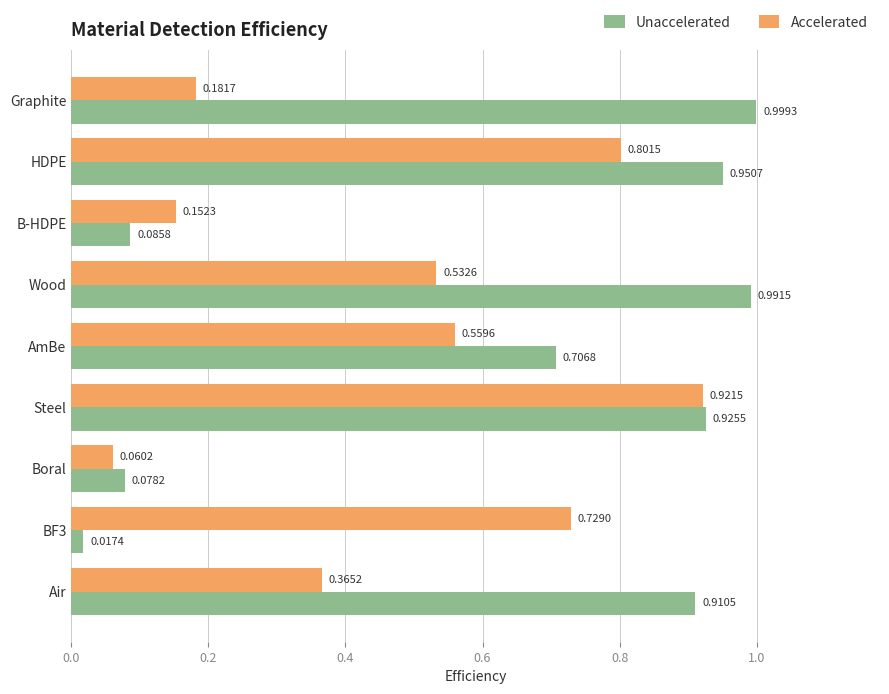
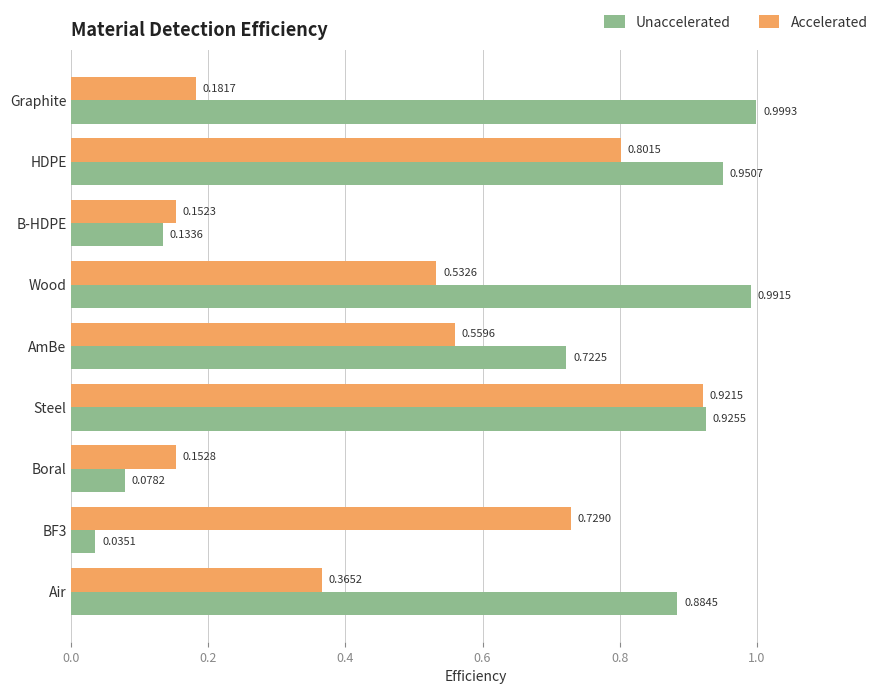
  {
    "Unaccelerated": {
      "Graphite": 0.9993,
      "HDPE": 0.9507,
-     "B-HDPE": 0.0858,
+     "B-HDPE": 0.1336,
      "Wood": 0.9915,
-     "AmBe": 0.7068,
+     "AmBe": 0.7225,
      "Steel": 0.9255,
      "Boral": 0.0782,
-     "BF3": 0.0174,
-     "Air": 0.9105
+     "BF3": 0.0351,
+     "Air": 0.8845
    },
    "Accelerated": {
      "Graphite": 0.1817,
      "HDPE": 0.8015,
      "B-HDPE": 0.1523,
      "Wood": 0.5326,
      "AmBe": 0.5596,
      "Steel": 0.9215,
-     "Boral": 0.0602,
+     "Boral": 0.1528,
      "BF3": 0.7290,
      "Air": 0.3652
    }
  }
